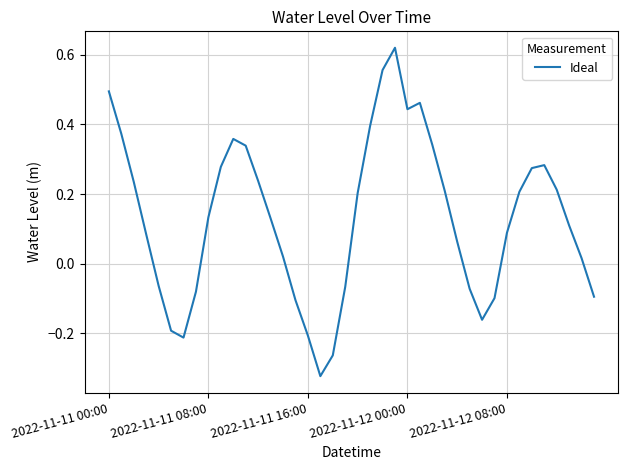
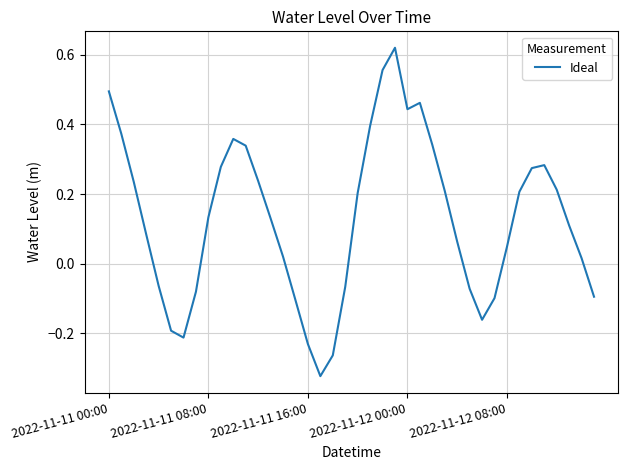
  {
    "2022-11-11 00:00": 0.50,
    "2022-11-11 08:00": 0.13,
-   "2022-11-11 16:00": -0.21,
+   "2022-11-11 16:00": -0.23,
    "2022-11-12 00:00": 0.44,
-   "2022-11-12 08:00": 0.09
+   "2022-11-12 08:00": 0.05
  }
